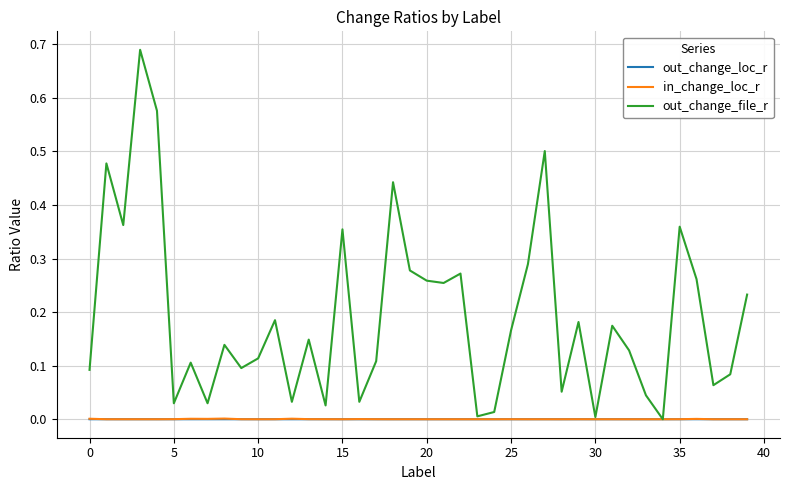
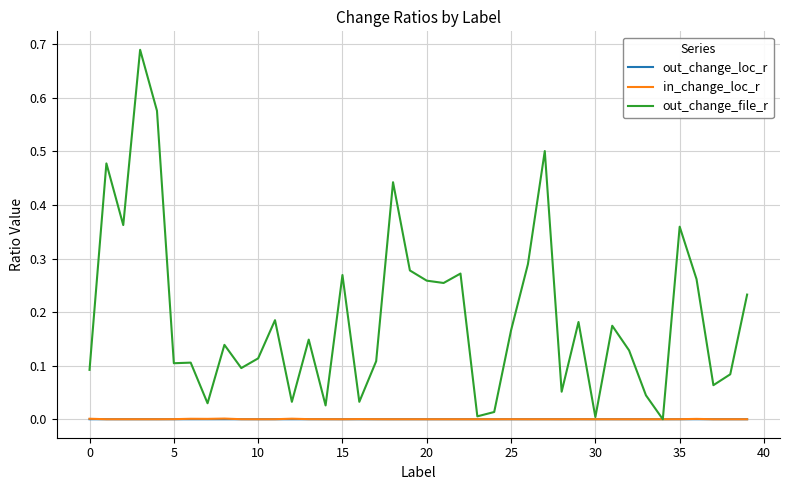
  {
    "in_change_loc_r": {
      "0": 0.00,
      "5": 0.00,
      "10": 0.00,
      "15": 0.00,
      "20": 0.00,
      "25": 0.00,
      "35": 0.00
    },
    "out_change_file_r": {
      "0": 0.09,
-     "5": 0.03,
+     "5": 0.10,
      "10": 0.11,
-     "15": 0.35,
+     "15": 0.27,
      "20": 0.26,
      "25": 0.17,
      "35": 0.36
    }
  }
